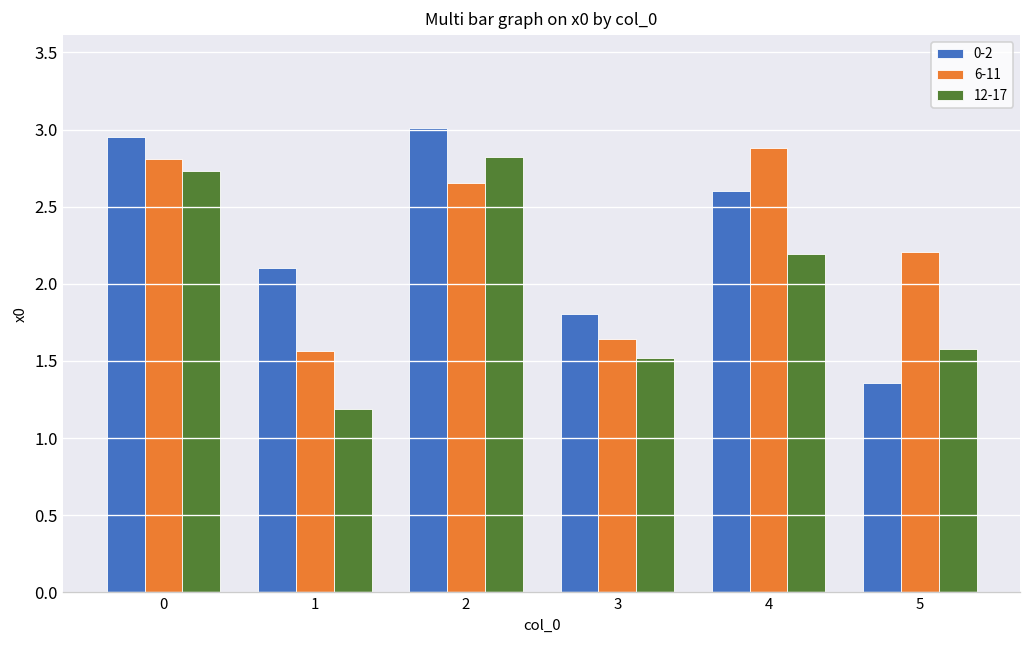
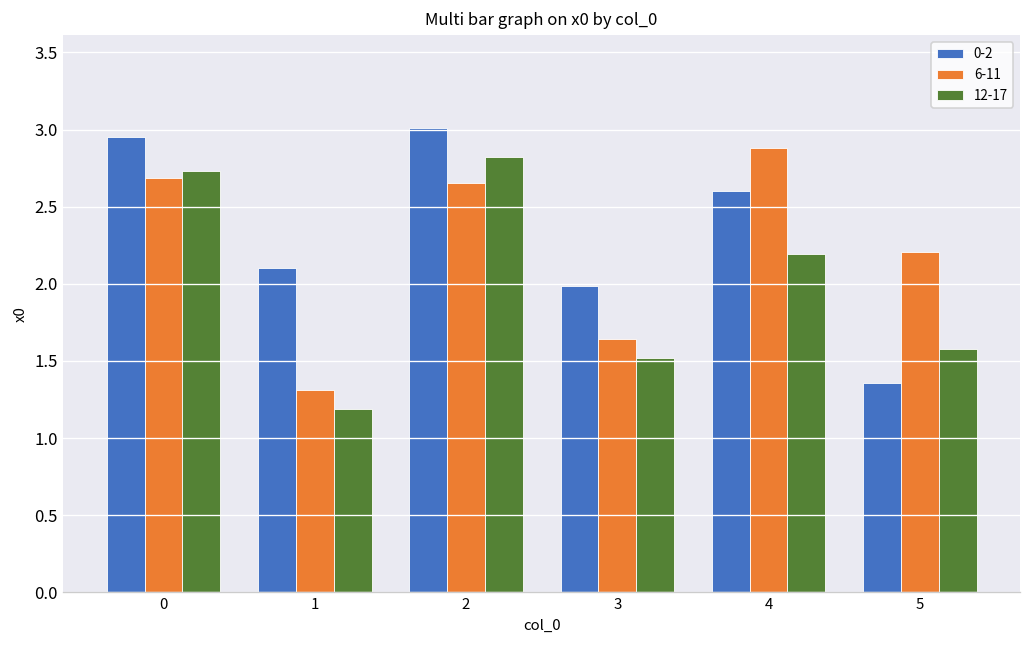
  {
    "0-2": {
      "0": 2.95,
      "1": 2.10,
      "2": 3.01,
-     "3": 1.81,
+     "3": 1.99,
      "4": 2.60,
      "5": 1.36
    },
    "6-11": {
-     "0": 2.81,
-     "1": 1.57,
+     "0": 2.69,
+     "1": 1.31,
      "2": 2.65,
      "3": 1.64,
      "4": 2.88,
      "5": 2.21
    },
    "12-17": {
      "0": 2.73,
      "1": 1.19,
      "2": 2.82,
      "3": 1.52,
      "4": 2.19,
      "5": 1.58
    }
  }
